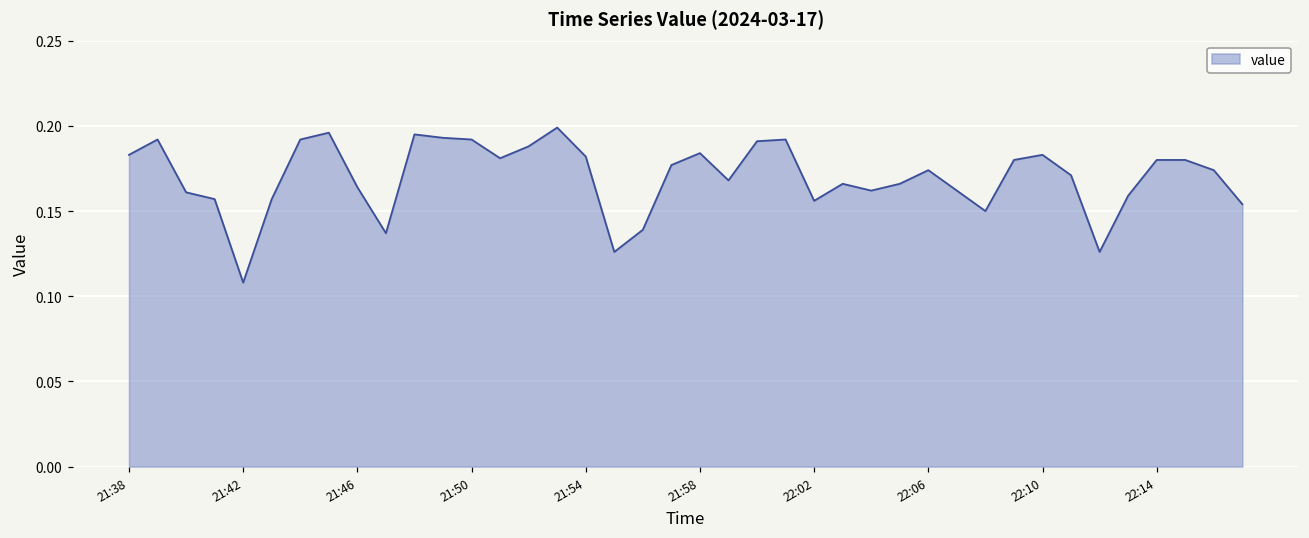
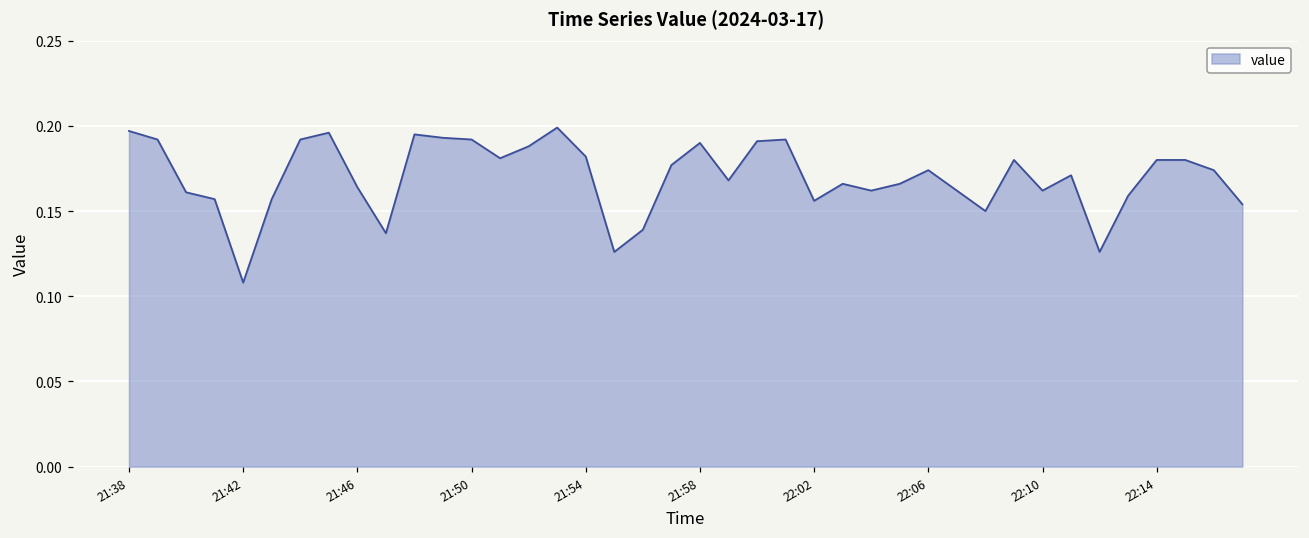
  {
-   "21:38": 0.183,
+   "21:38": 0.197,
    "21:42": 0.108,
    "21:46": 0.164,
    "21:50": 0.192,
    "21:54": 0.182,
-   "21:58": 0.184,
+   "21:58": 0.190,
    "22:02": 0.156,
    "22:06": 0.174,
-   "22:10": 0.183,
+   "22:10": 0.162,
    "22:14": 0.180
  }
